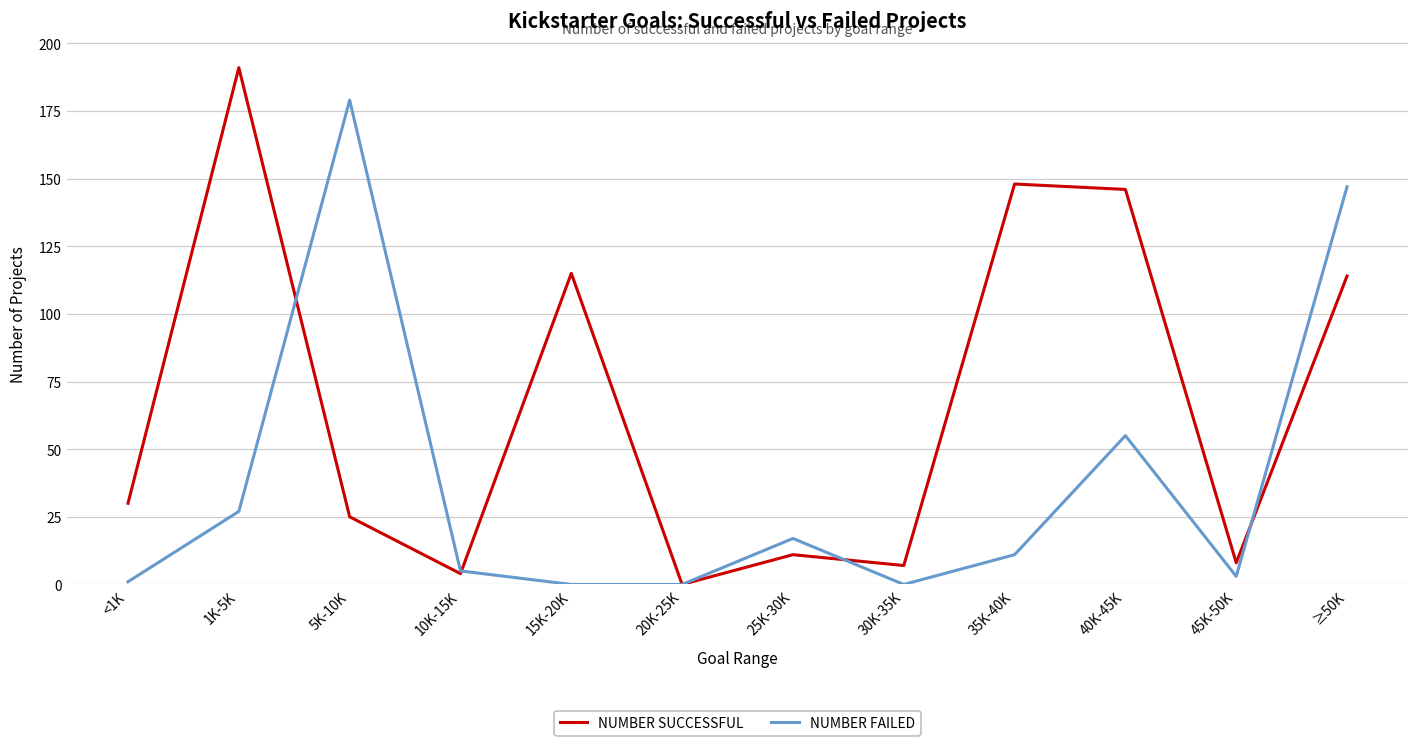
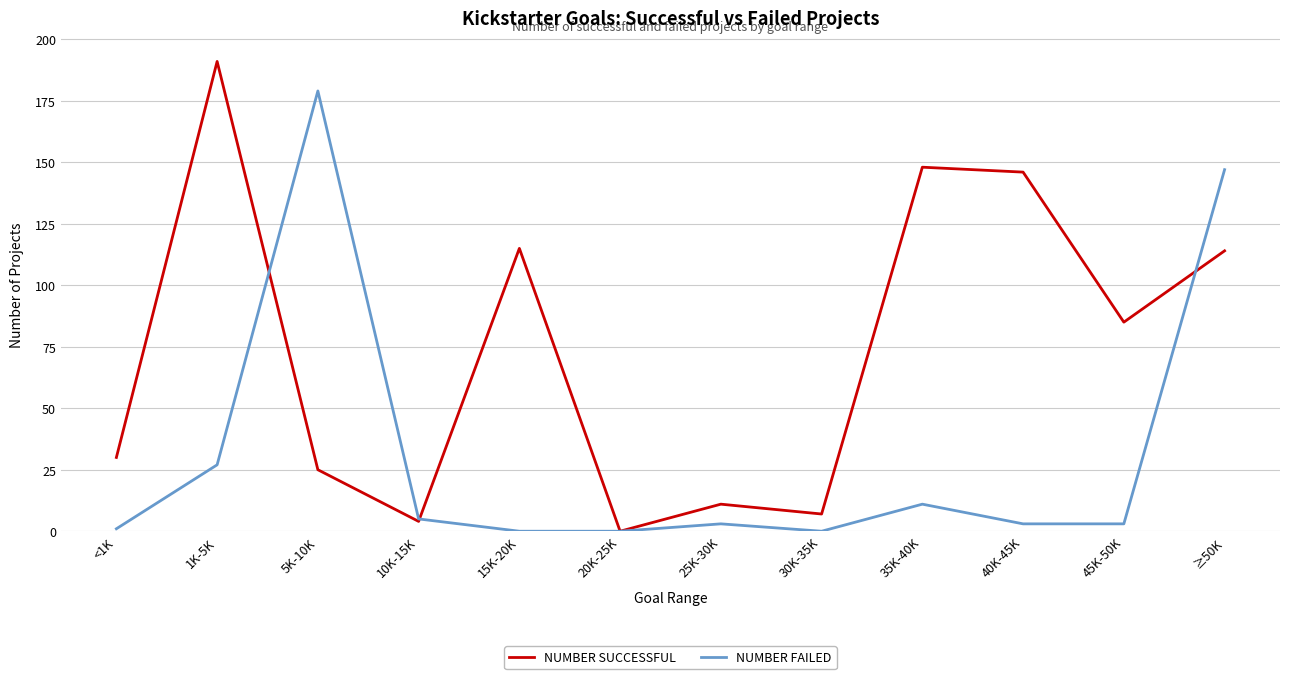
  {
    "NUMBER SUCCESSFUL": {
      "<1K": 30,
      "1K-5K": 191,
      "5K-10K": 25,
      "15K-20K": 115,
      "25K-30K": 11,
      "30K-35K": 7,
      "35K-40K": 148,
      "40K-45K": 146,
-     "45K-50K": 8,
+     "45K-50K": 85,
      "≥50K": 114
    },
    "NUMBER FAILED": {
      "<1K": 1,
      "1K-5K": 27,
      "5K-10K": 179,
      "15K-20K": 0,
-     "25K-30K": 17,
+     "25K-30K": 3,
      "30K-35K": 0,
      "35K-40K": 11,
-     "40K-45K": 55,
+     "40K-45K": 3,
      "45K-50K": 3,
      "≥50K": 147
    }
  }
